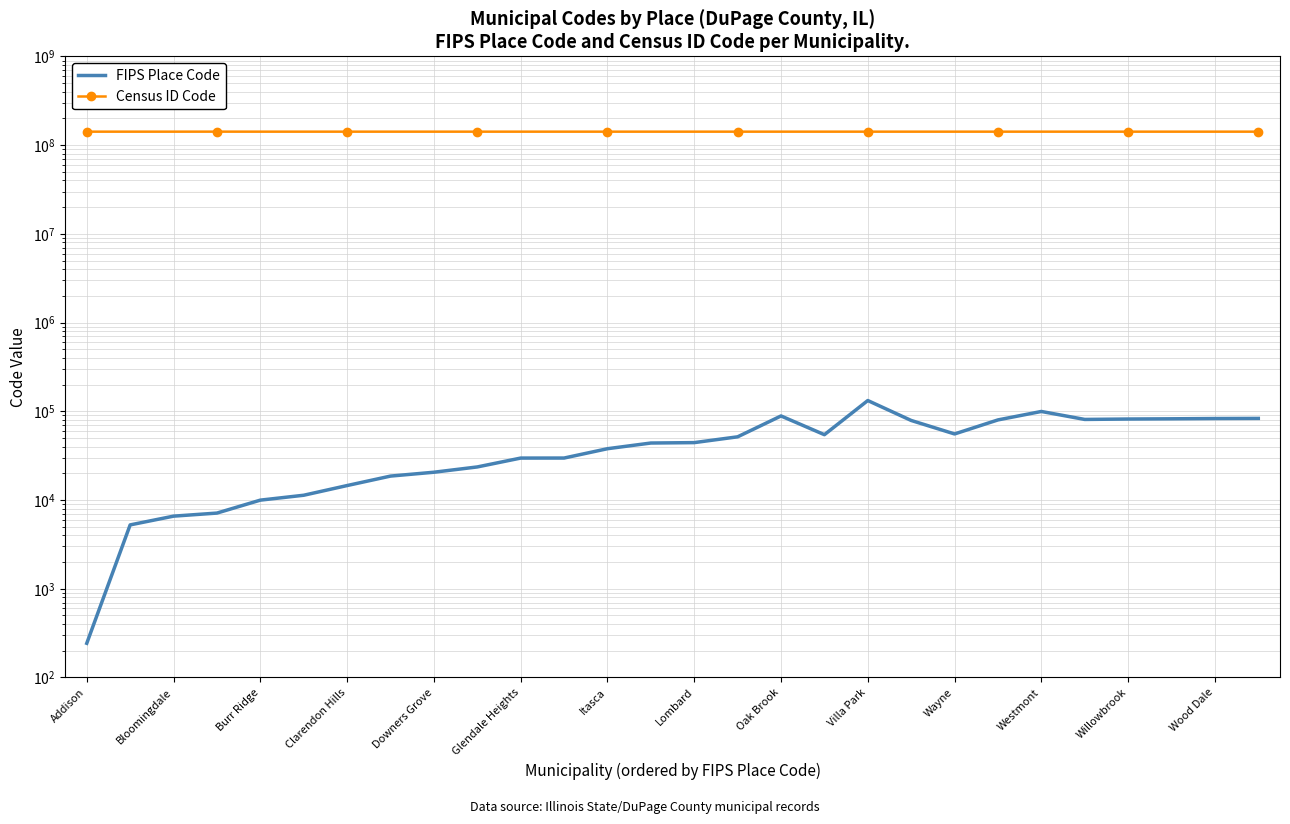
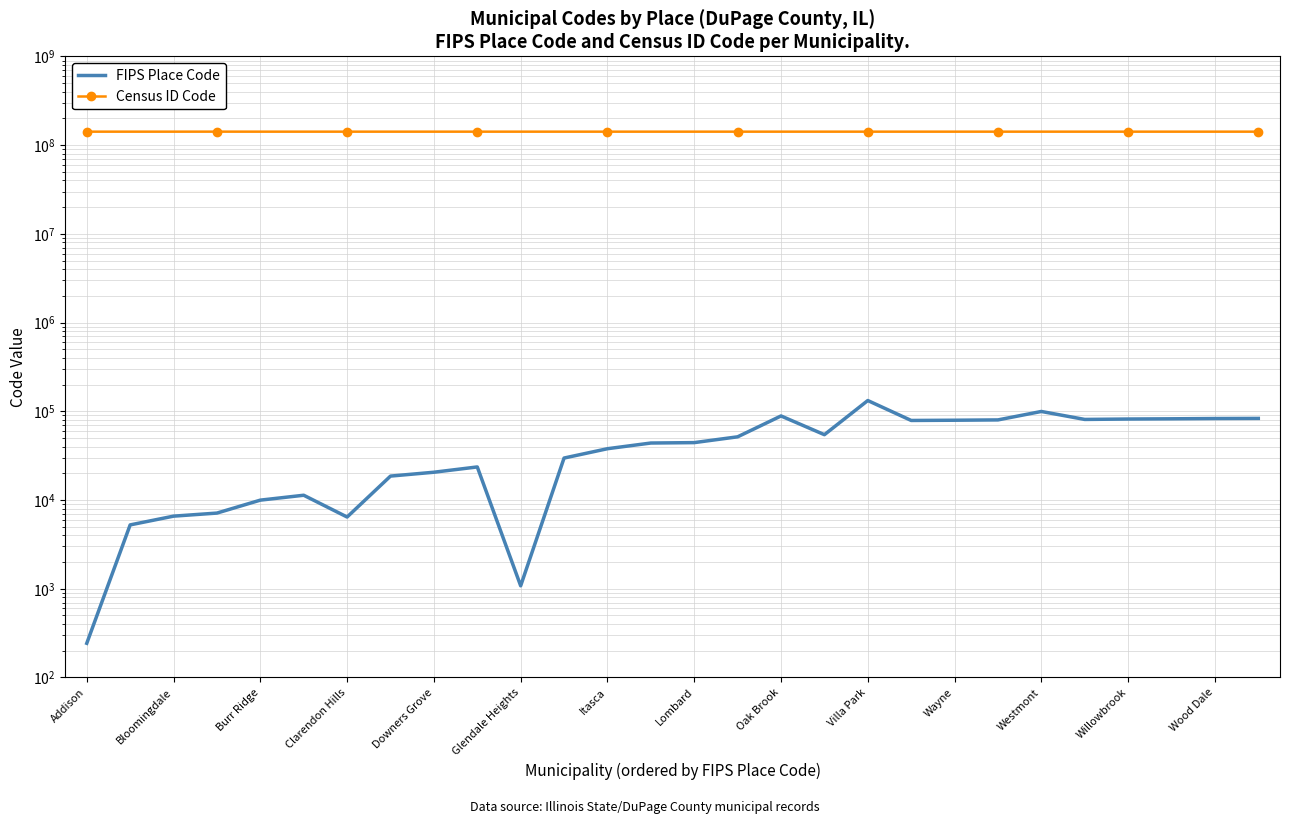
  {
    "FIPS Place Code": {
      "Addison": 240,
      "Bloomingdale": 7000,
      "Burr Ridge": 10000,
-     "Clarendon Hills": 15000,
+     "Clarendon Hills": 6000,
      "Downers Grove": 21000,
-     "Glendale Heights": 30000,
+     "Glendale Heights": 1100,
      "Itasca": 38000,
      "Lombard": 40000,
      "Oak Brook": 90000,
      "Villa Park": 130000,
-     "Wayne": 60000,
+     "Wayne": 80000,
      "Westmont": 100000,
      "Willowbrook": 80000,
      "Wood Dale": 80000
    },
    "Census ID Code": {
      "Addison": 140000000,
      "Bloomingdale": 140000000,
      "Burr Ridge": 140000000,
      "Clarendon Hills": 140000000,
      "Downers Grove": 140000000,
      "Glendale Heights": 140000000,
      "Itasca": 140000000,
      "Lombard": 140000000,
      "Oak Brook": 140000000,
      "Villa Park": 140000000,
      "Wayne": 140000000,
      "Westmont": 140000000,
      "Willowbrook": 140000000,
      "Wood Dale": 140000000
    }
  }
